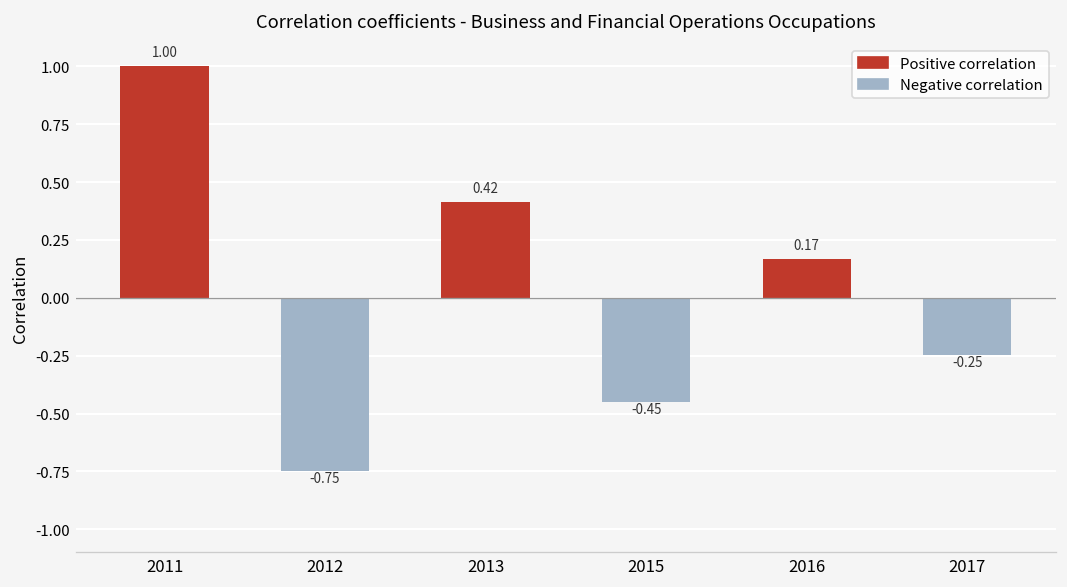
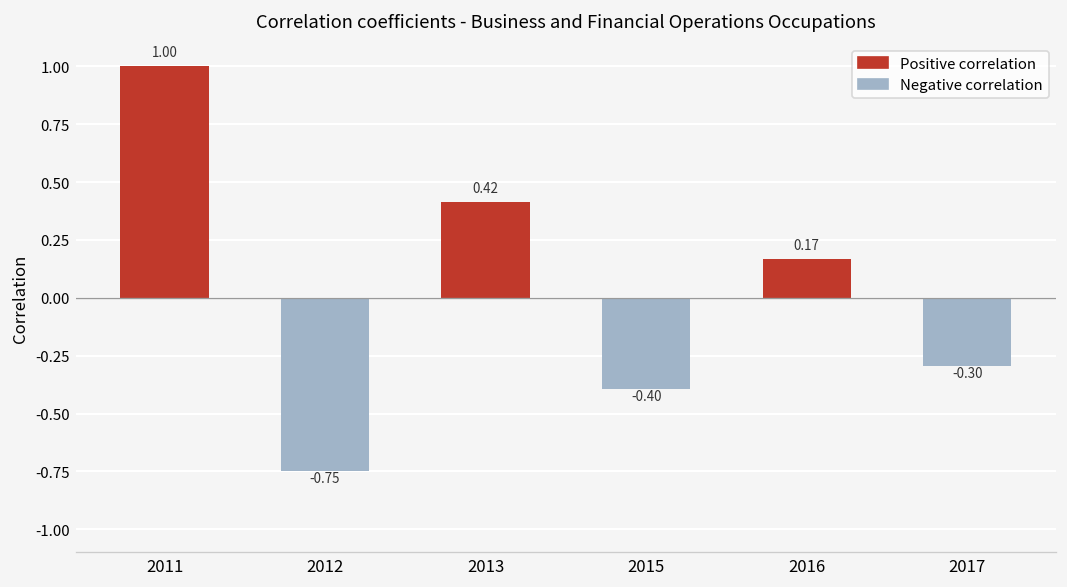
  {
    "2011": 1.00,
    "2012": -0.75,
    "2013": 0.42,
-   "2015": -0.45,
+   "2015": -0.40,
    "2016": 0.17,
-   "2017": -0.25
+   "2017": -0.30
  }
